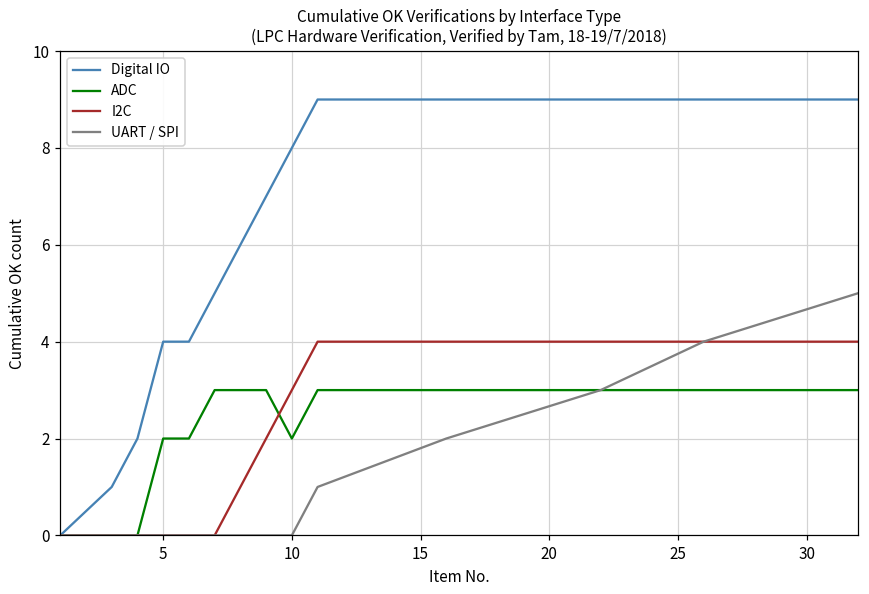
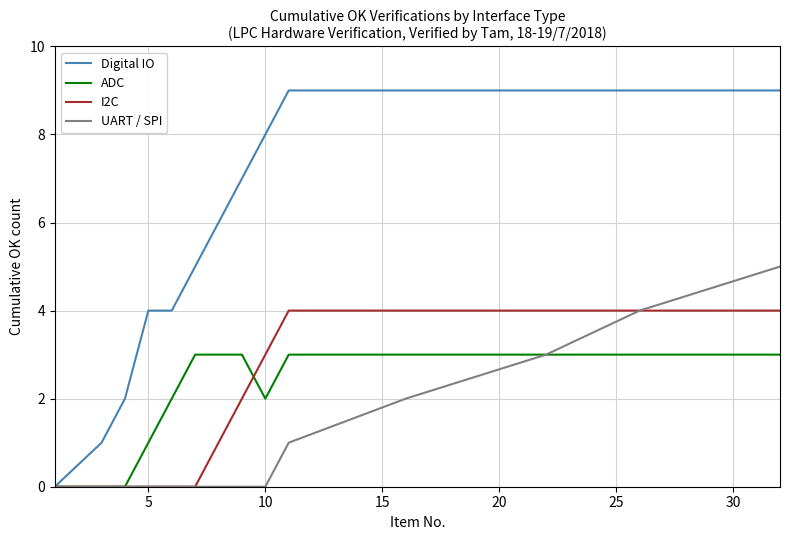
  {
    "Digital IO": {
      "5": 4,
      "10": 8
    },
    "ADC": {
-     "5": 2,
+     "5": 1,
      "10": 2
    },
    "I2C": {
      "10": 3
    },
    "UART / SPI": {
      "10": 0
    }
  }
